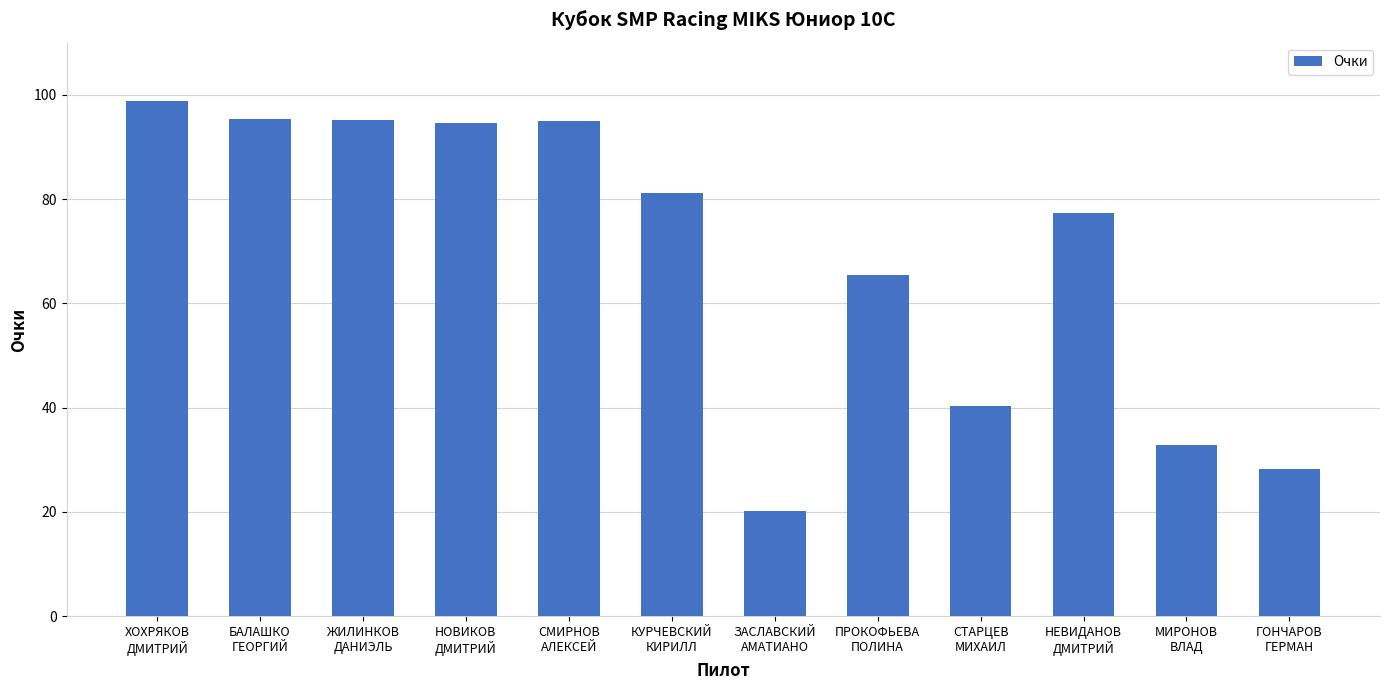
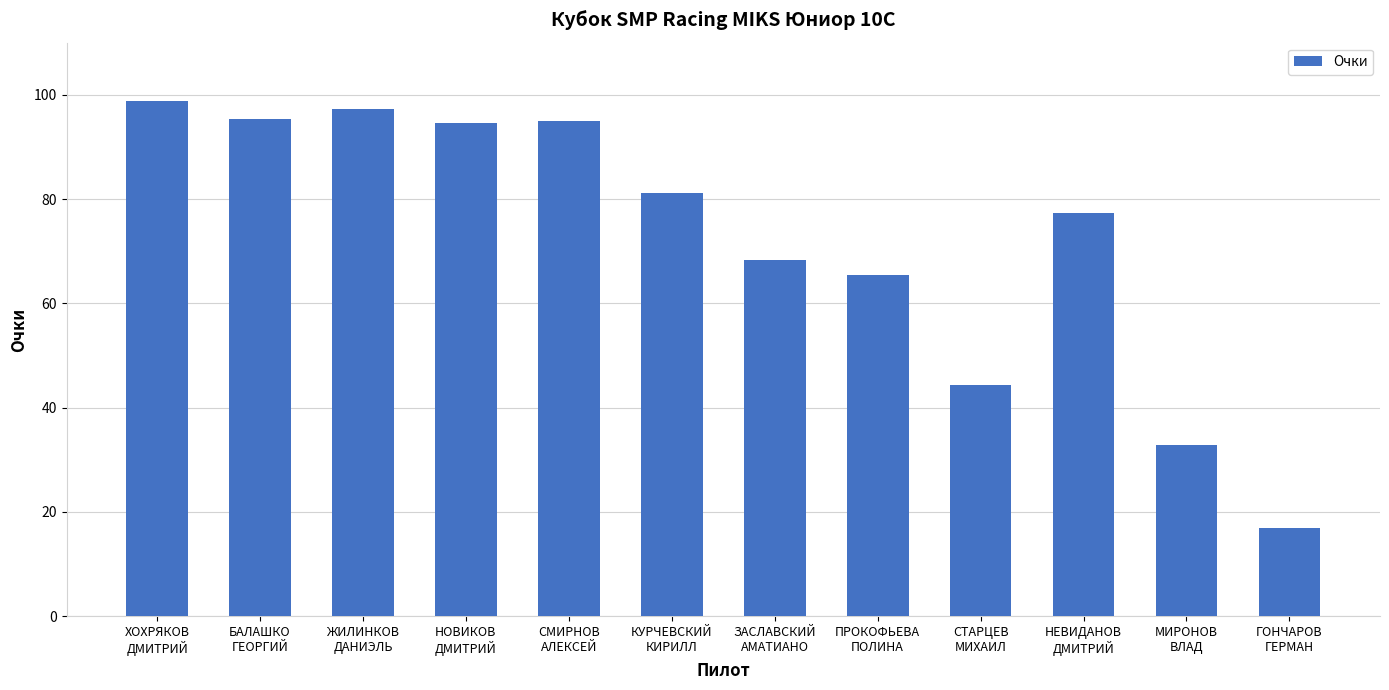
  {
    "ХОХРЯКОВ ДМИТРИЙ": 99,
    "БАЛАШКО ГЕОРГИЙ": 95,
-   "ЖИЛИНКОВ ДАНИЭЛЬ": 95,
+   "ЖИЛИНКОВ ДАНИЭЛЬ": 97,
    "НОВИКОВ ДМИТРИЙ": 95,
    "СМИРНОВ АЛЕКСЕЙ": 95,
    "КУРЧЕВСКИЙ КИРИЛЛ": 81,
-   "ЗАСЛАВСКИЙ АМАТИАНО": 20,
+   "ЗАСЛАВСКИЙ АМАТИАНО": 68,
    "ПРОКОФЬЕВА ПОЛИНА": 66,
-   "СТАРЦЕВ МИХАИЛ": 40,
+   "СТАРЦЕВ МИХАИЛ": 44,
    "НЕВИДАНОВ ДМИТРИЙ": 77,
    "МИРОНОВ ВЛАД": 33,
-   "ГОНЧАРОВ ГЕРМАН": 28
+   "ГОНЧАРОВ ГЕРМАН": 17
  }
